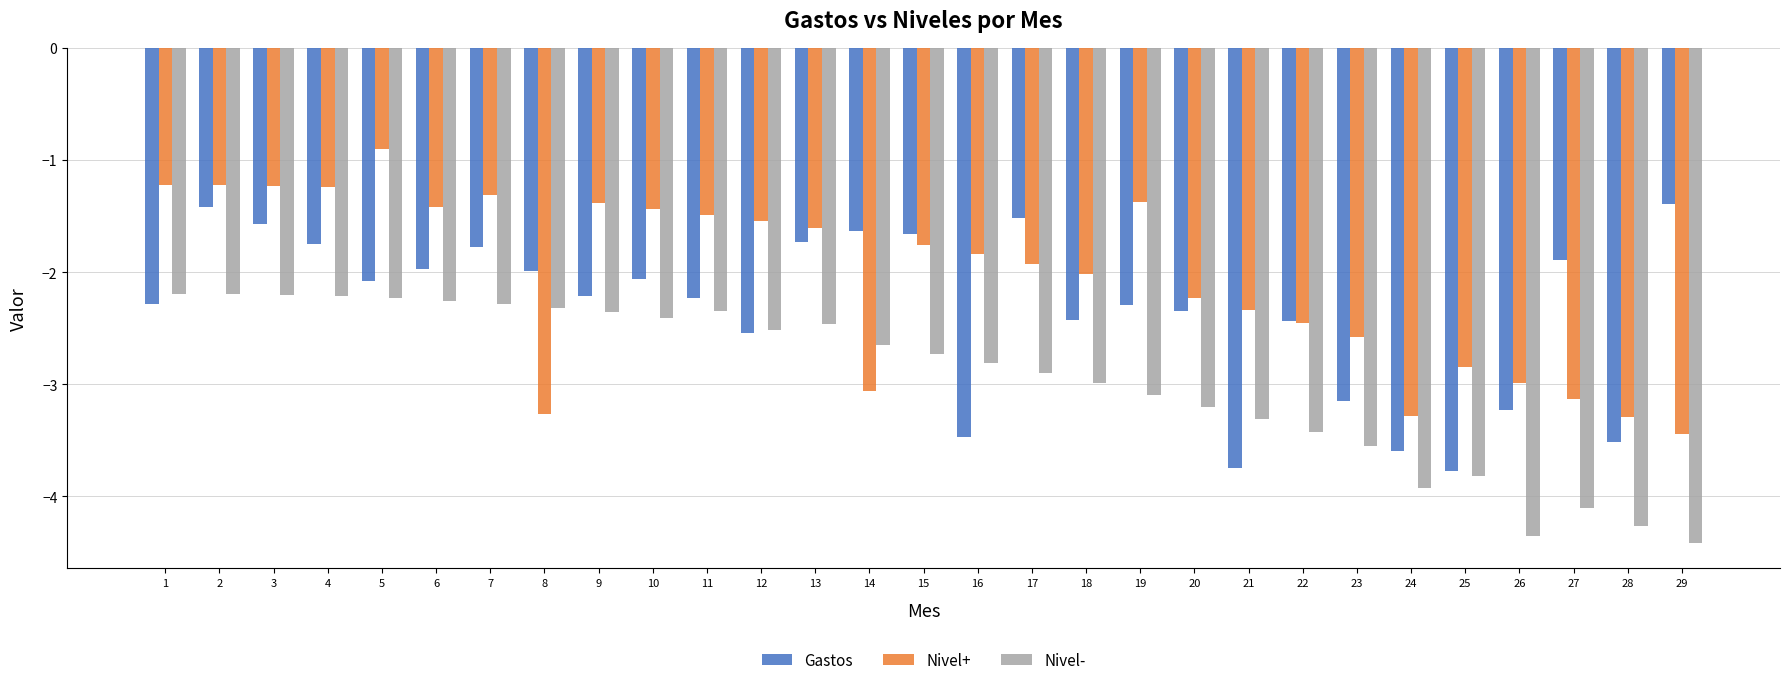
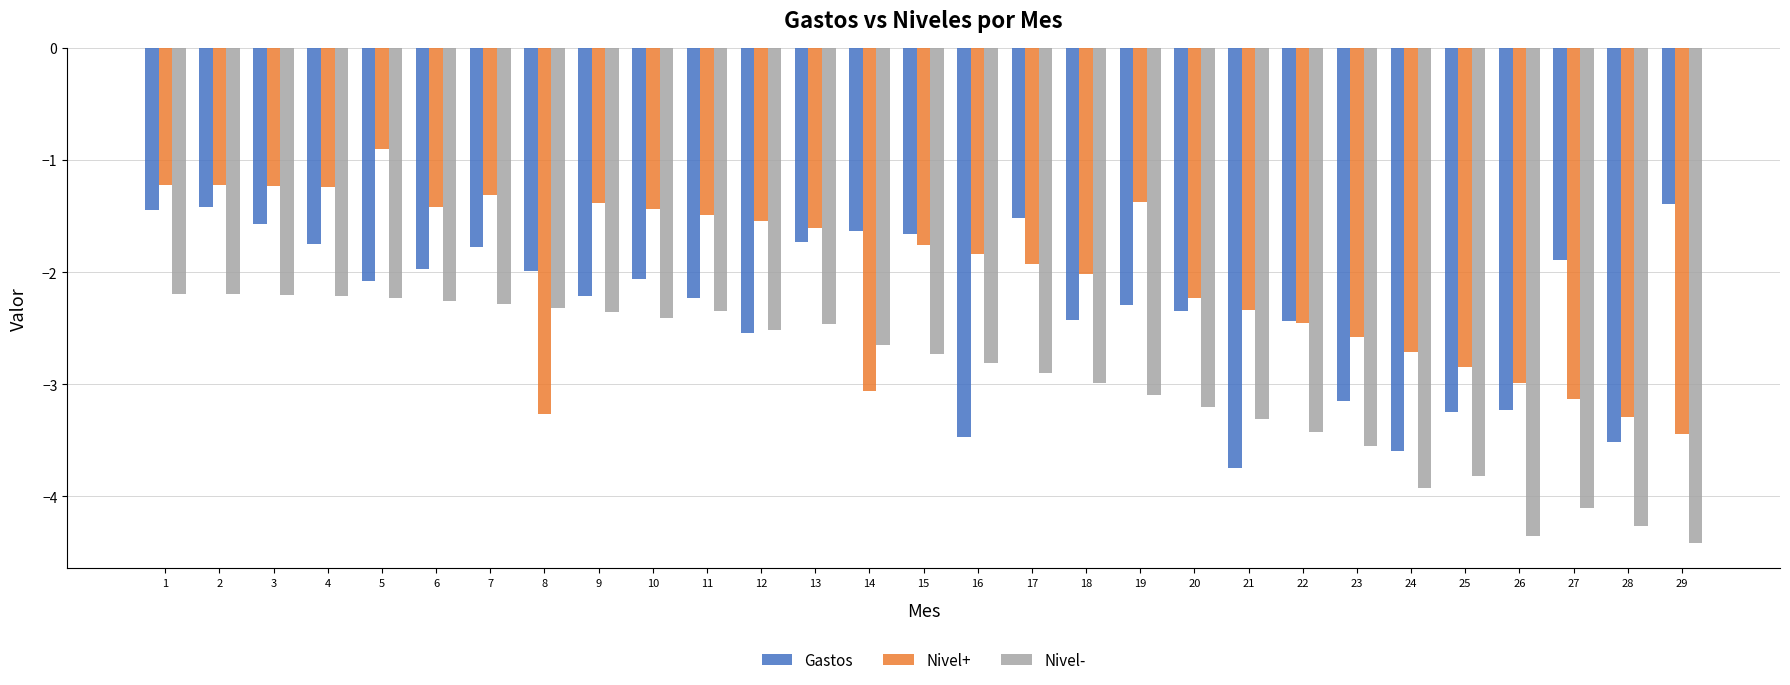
  {
    "Gastos": {
-     "1": -2.28,
+     "1": -1.45,
      "2": -1.42,
      "3": -1.57,
      "4": -1.75,
      "5": -2.08,
      "6": -1.98,
      "7": -1.78,
      "8": -1.99,
      "9": -2.21,
      "10": -2.06,
      "11": -2.23,
      "12": -2.55,
      "13": -1.73,
      "14": -1.63,
      "15": -1.66,
      "16": -3.47,
      "17": -1.52,
      "18": -2.43,
      "19": -2.29,
      "20": -2.34,
      "21": -3.74,
      "22": -2.44,
      "23": -3.15,
      "24": -3.59,
-     "25": -3.78,
+     "25": -3.25,
      "26": -3.23,
      "27": -1.89,
      "28": -3.51,
      "29": -1.39
    },
    "Nivel+": {
      "1": -1.23,
      "2": -1.23,
      "3": -1.23,
      "4": -1.24,
      "5": -0.90,
      "6": -1.42,
      "7": -1.31,
      "8": -3.26,
      "9": -1.39,
      "10": -1.43,
      "11": -1.49,
      "12": -1.54,
      "13": -1.61,
      "14": -3.06,
      "15": -1.76,
      "16": -1.84,
      "17": -1.93,
      "18": -2.02,
      "19": -1.38,
      "20": -2.23,
      "21": -2.34,
      "22": -2.46,
      "23": -2.58,
-     "24": -3.28,
+     "24": -2.71,
      "25": -2.85,
      "26": -2.99,
      "27": -3.13,
      "28": -3.29,
      "29": -3.45
    },
    "Nivel-": {
      "1": -2.20,
      "2": -2.20,
      "3": -2.20,
      "4": -2.21,
      "5": -2.23,
      "6": -2.25,
      "7": -2.28,
      "8": -2.32,
      "9": -2.36,
      "10": -2.41,
      "11": -2.34,
      "12": -2.52,
      "13": -2.46,
      "14": -2.65,
      "15": -2.73,
      "16": -2.81,
      "17": -2.90,
      "18": -2.99,
      "19": -3.09,
      "20": -3.20,
      "21": -3.31,
      "22": -3.43,
      "23": -3.55,
      "24": -3.92,
      "25": -3.82,
      "26": -4.35,
      "27": -4.11,
      "28": -4.26,
      "29": -4.42
    }
  }
